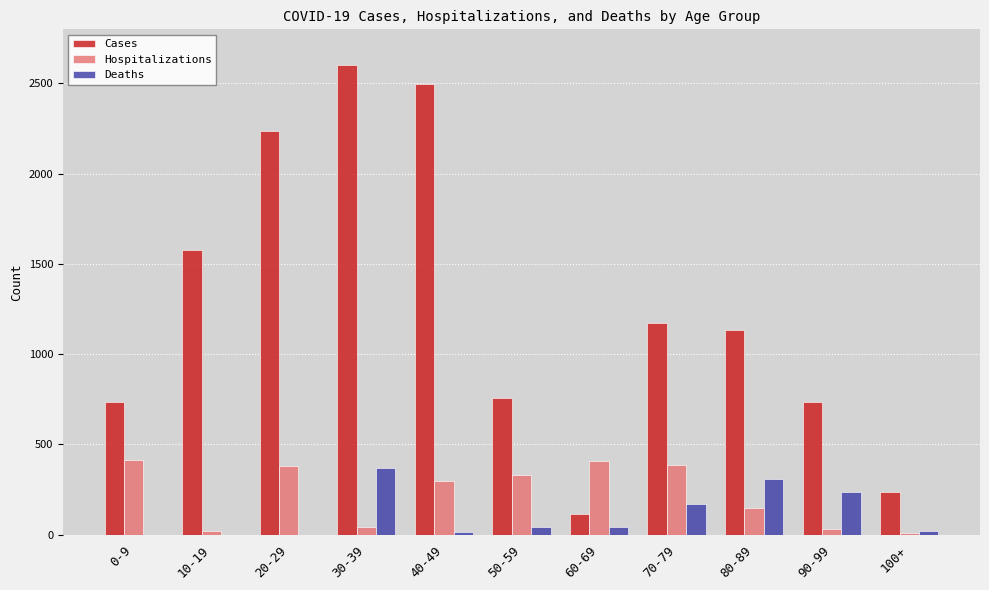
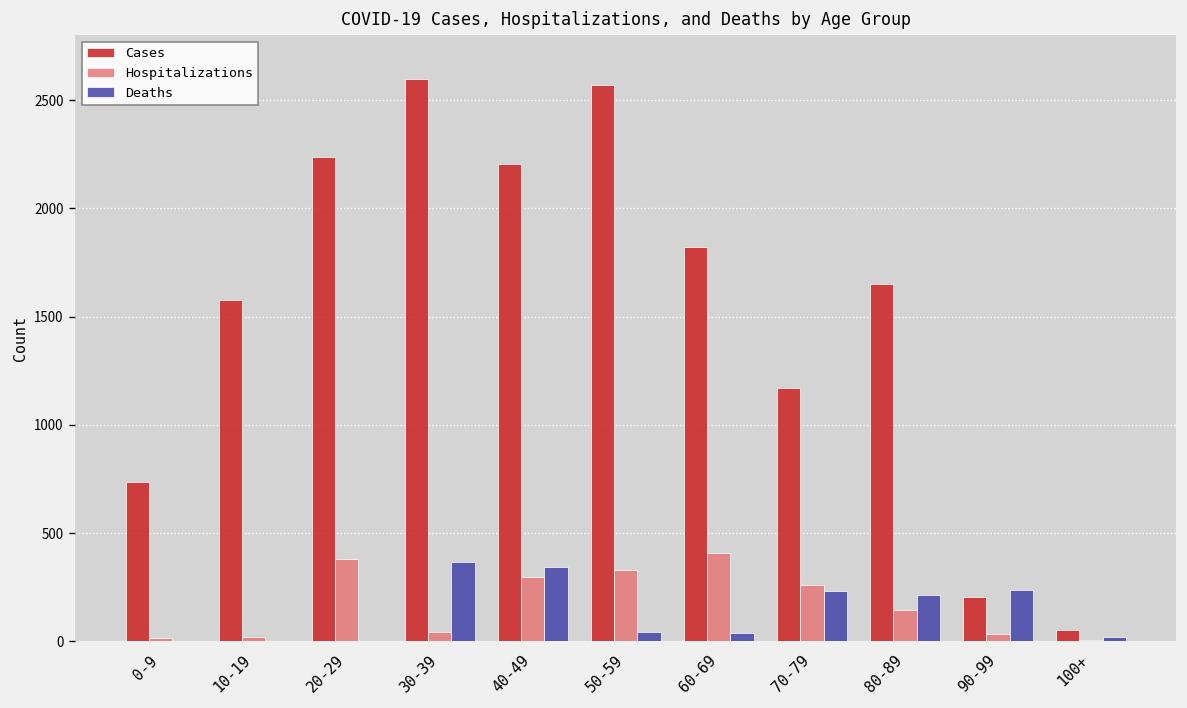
  {
    "Cases": {
      "0-9": 740,
      "10-19": 1580,
      "20-29": 2240,
      "30-39": 2600,
-     "40-49": 2500,
-     "50-59": 760,
-     "60-69": 110,
+     "40-49": 2200,
+     "50-59": 2570,
+     "60-69": 1820,
      "70-79": 1170,
-     "80-89": 1130,
-     "90-99": 740,
-     "100+": 240
+     "80-89": 1650,
+     "90-99": 200,
+     "100+": 50
    },
    "Hospitalizations": {
-     "0-9": 420,
+     "0-9": 10,
      "10-19": 20,
      "20-29": 380,
      "30-39": 40,
      "40-49": 300,
      "50-59": 330,
      "60-69": 410,
-     "70-79": 390,
+     "70-79": 260,
      "80-89": 150,
      "90-99": 30
    },
    "Deaths": {
      "0-9": 0,
      "10-19": 0,
      "20-29": 0,
      "30-39": 370,
-     "40-49": 10,
+     "40-49": 350,
      "50-59": 40,
      "60-69": 40,
-     "70-79": 170,
-     "80-89": 310,
+     "70-79": 240,
+     "80-89": 220,
      "90-99": 240,
      "100+": 20
    }
  }
